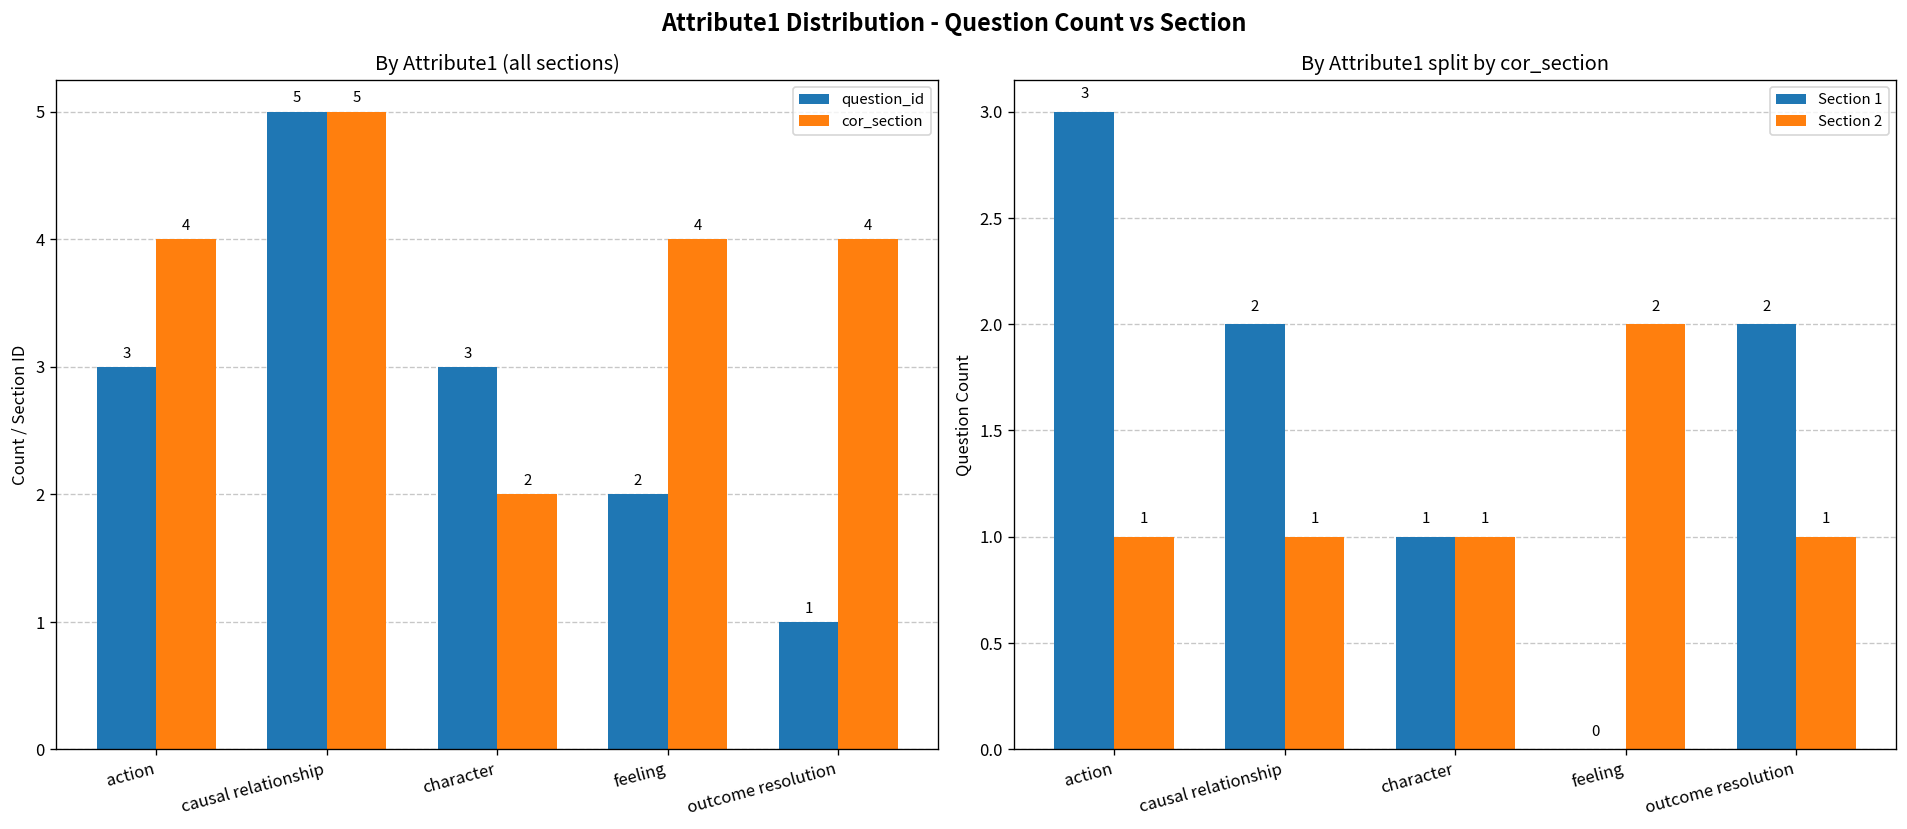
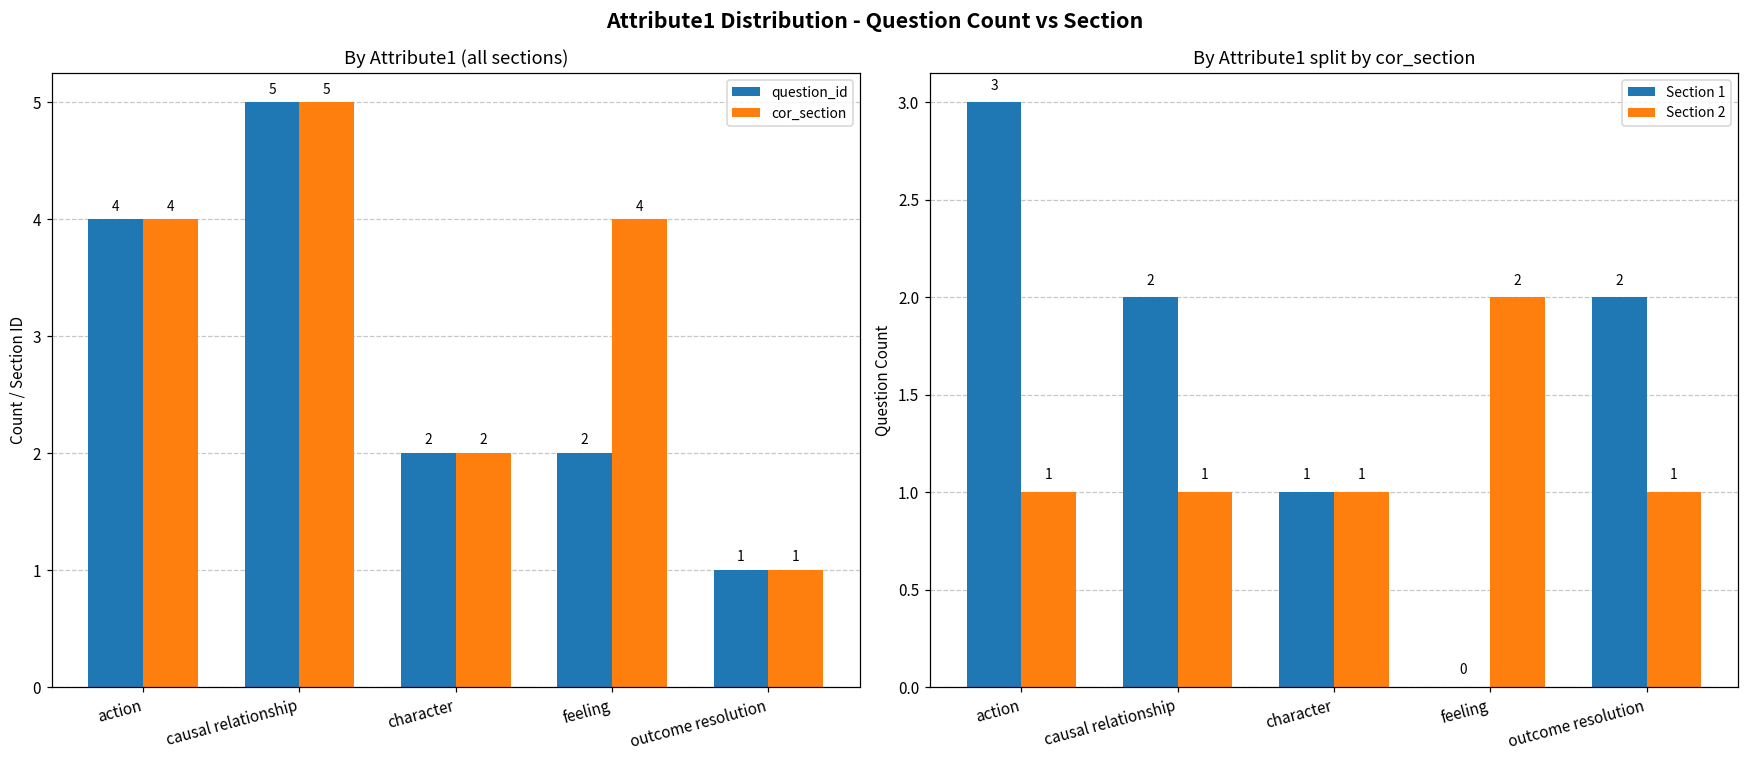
  {
    "By Attribute1 (all sections)": {
      "question_id": {
-       "action": 3,
+       "action": 4,
        "causal relationship": 5,
-       "character": 3,
+       "character": 2,
        "feeling": 2,
        "outcome resolution": 1
      },
      "cor_section": {
        "action": 4,
        "causal relationship": 5,
        "character": 2,
        "feeling": 4,
-       "outcome resolution": 4
+       "outcome resolution": 1
      }
    },
    "By Attribute1 split by cor_section": {
      "Section 1": {
        "action": 3,
        "causal relationship": 2,
        "character": 1,
        "feeling": 0,
        "outcome resolution": 2
      },
      "Section 2": {
        "action": 1,
        "causal relationship": 1,
        "character": 1,
        "feeling": 2,
        "outcome resolution": 1
      }
    }
  }
